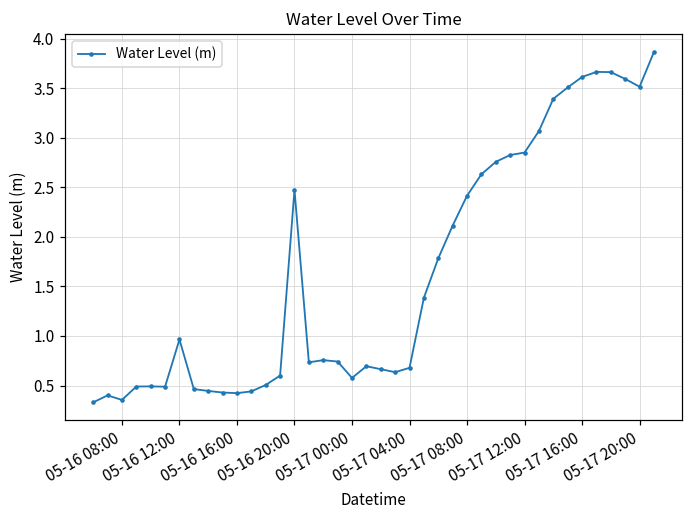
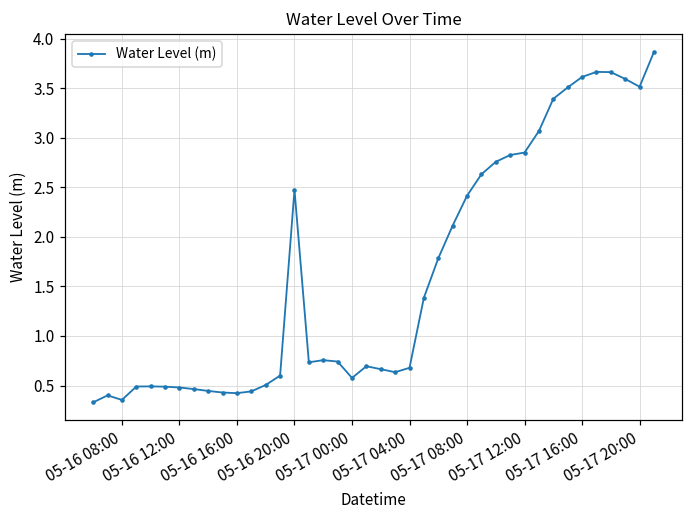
  {
    "05-16 08:00": 0.4,
-   "05-16 12:00": 1.0,
+   "05-16 12:00": 0.5,
    "05-16 16:00": 0.4,
    "05-16 20:00": 2.5,
    "05-17 00:00": 0.6,
    "05-17 04:00": 0.7,
    "05-17 08:00": 2.4,
    "05-17 12:00": 2.9,
    "05-17 16:00": 3.6,
    "05-17 20:00": 3.5
  }
